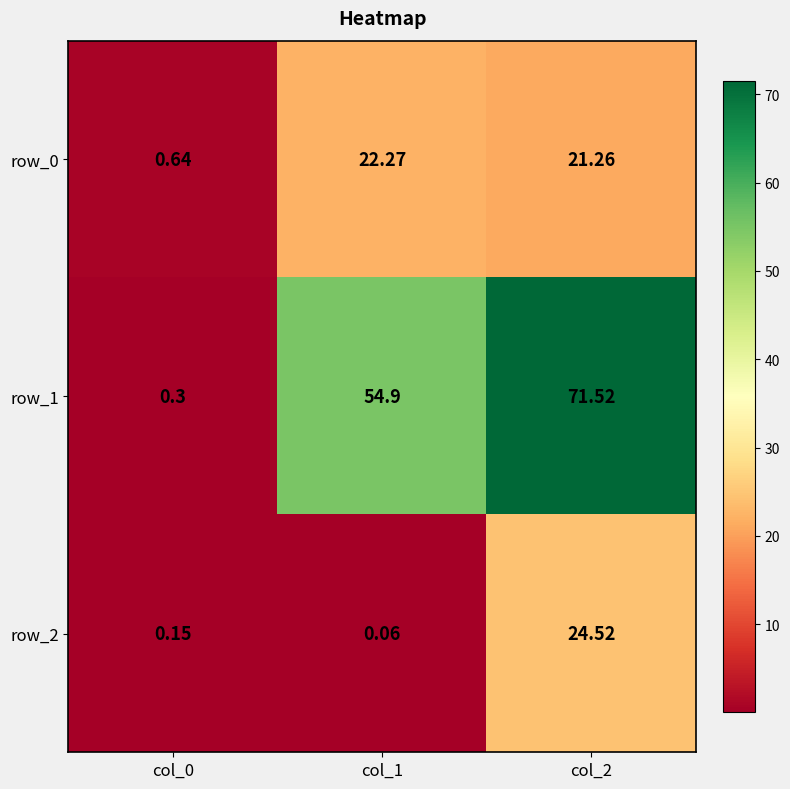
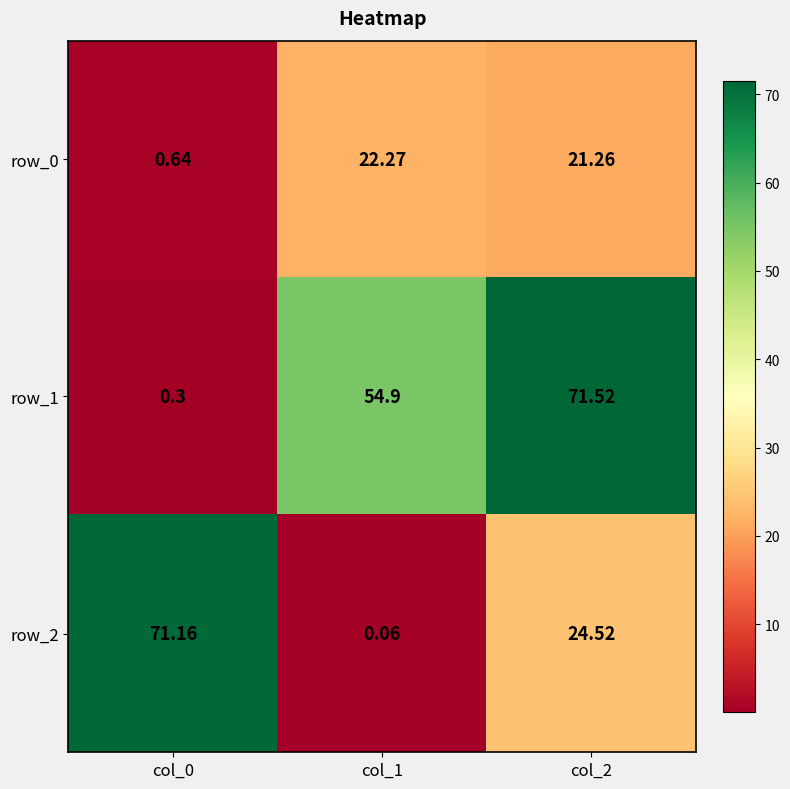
  {
    "row_0": {
      "col_0": 0.64,
      "col_1": 22.27,
      "col_2": 21.26
    },
    "row_1": {
      "col_0": 0.3,
      "col_1": 54.9,
      "col_2": 71.52
    },
    "row_2": {
-     "col_0": 0.15,
+     "col_0": 71.16,
      "col_1": 0.06,
      "col_2": 24.52
    }
  }
